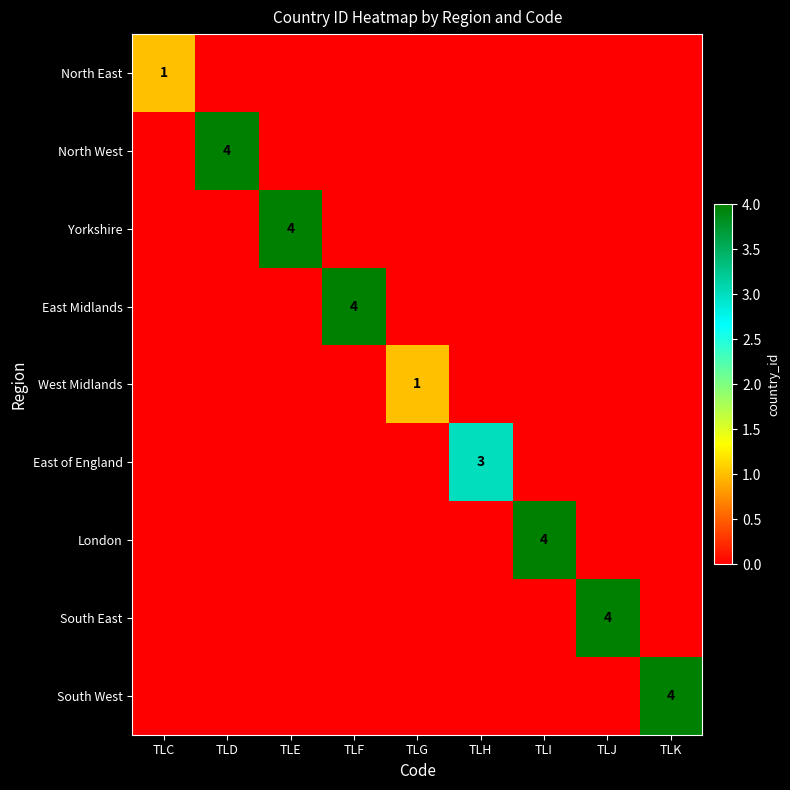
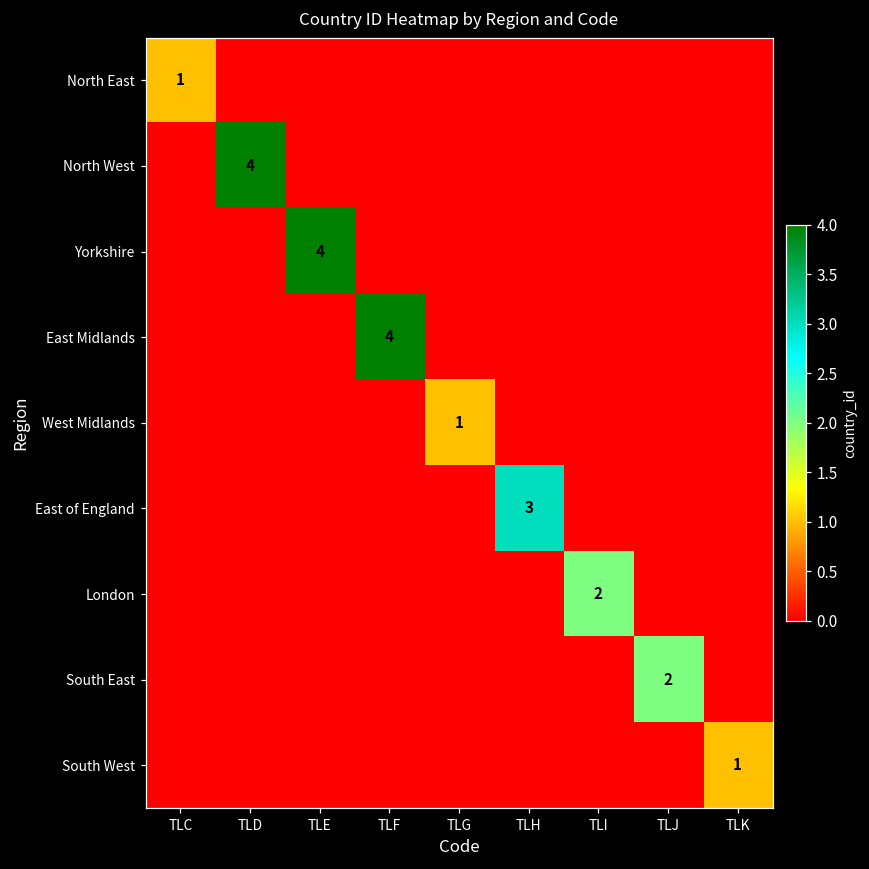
  {
    "North East": {
      "TLC": 1
    },
    "North West": {
      "TLD": 4
    },
    "Yorkshire": {
      "TLE": 4
    },
    "East Midlands": {
      "TLF": 4
    },
    "West Midlands": {
      "TLG": 1
    },
    "East of England": {
      "TLH": 3
    },
    "London": {
-     "TLI": 4
+     "TLI": 2
    },
    "South East": {
-     "TLJ": 4
+     "TLJ": 2
    },
    "South West": {
-     "TLK": 4
+     "TLK": 1
    }
  }
